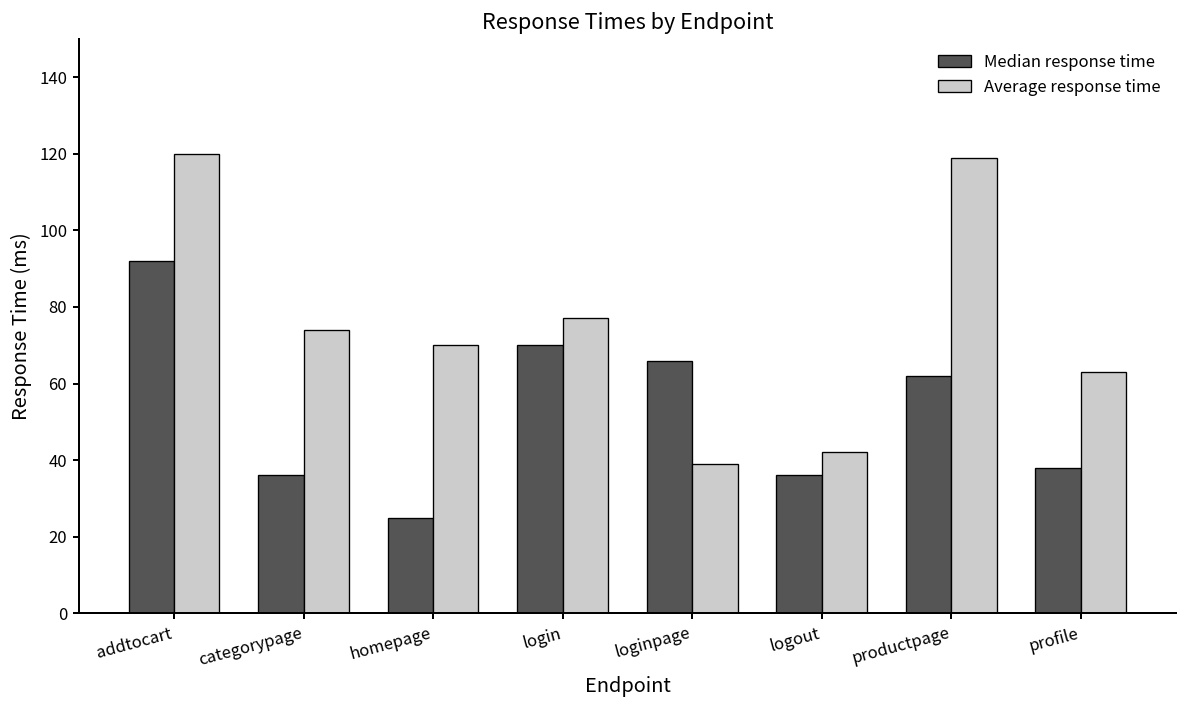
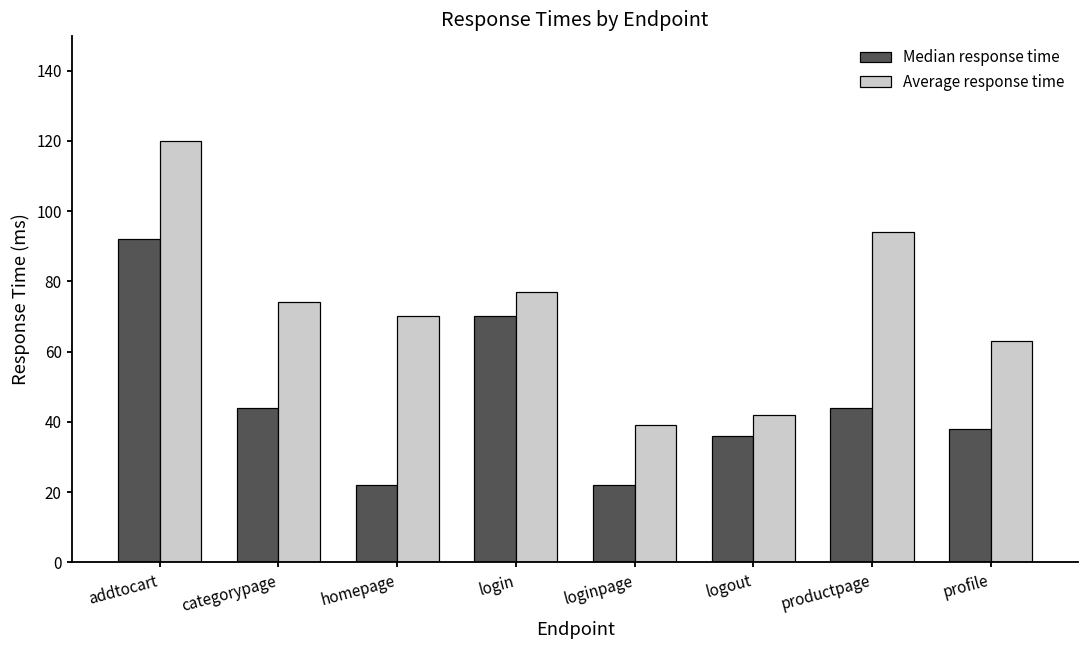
  {
    "Median response time": {
      "addtocart": 92,
-     "categorypage": 36,
-     "homepage": 25,
+     "categorypage": 44,
+     "homepage": 22,
      "login": 70,
-     "loginpage": 66,
+     "loginpage": 22,
      "logout": 36,
-     "productpage": 62,
+     "productpage": 44,
      "profile": 38
    },
    "Average response time": {
      "addtocart": 120,
      "categorypage": 74,
      "homepage": 70,
      "login": 77,
      "loginpage": 39,
      "logout": 42,
-     "productpage": 119,
+     "productpage": 94,
      "profile": 63
    }
  }
